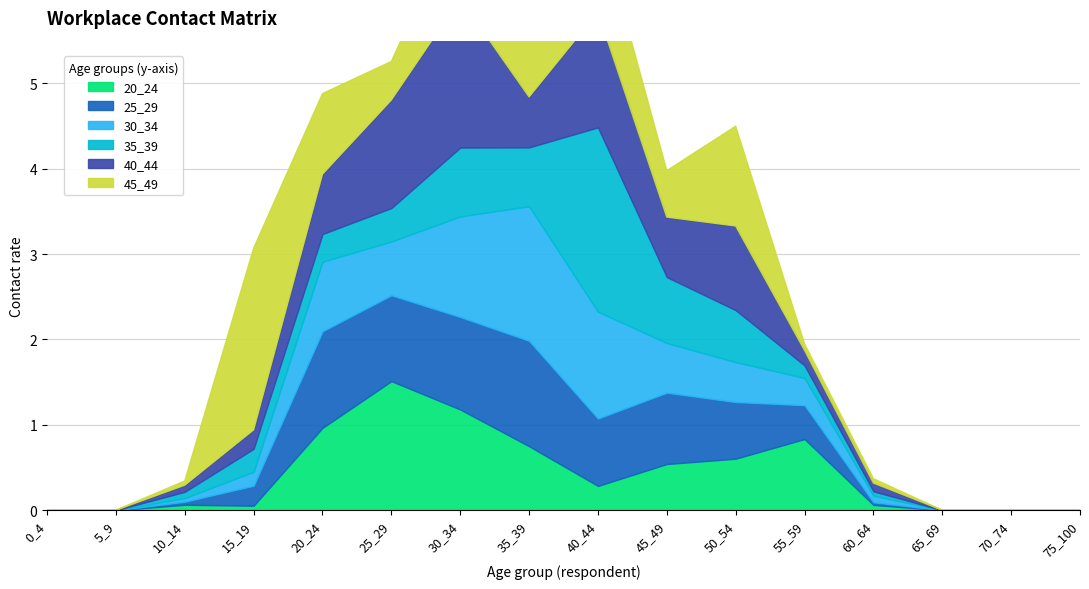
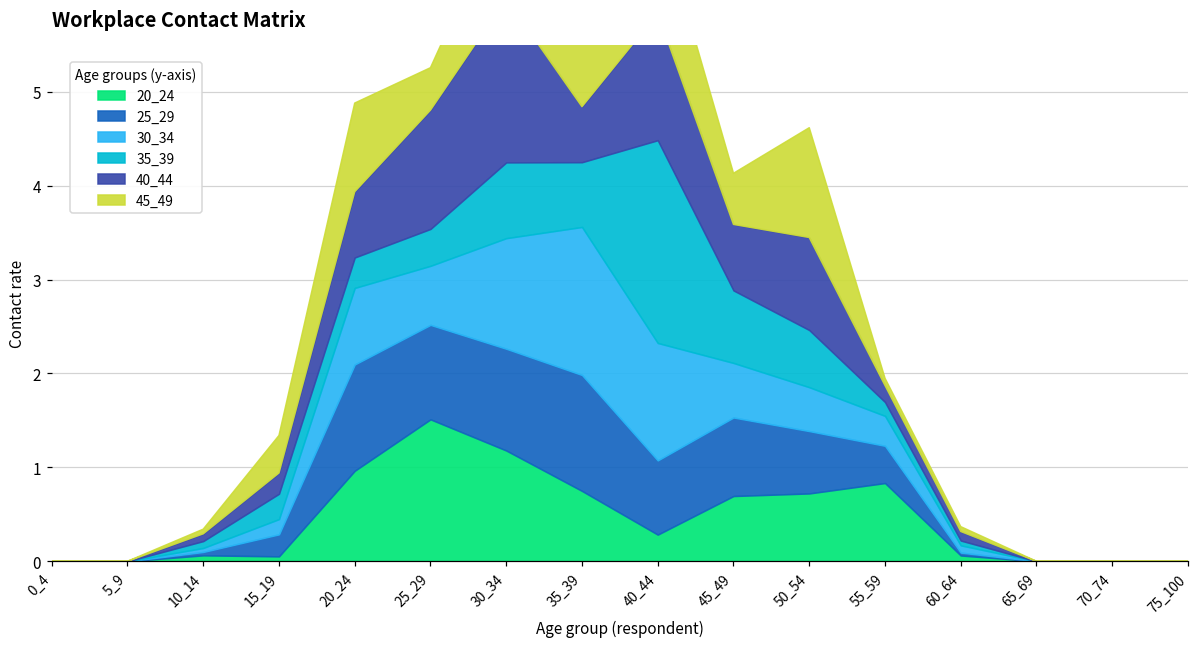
  {
    "20_24": {
      "10_14": 0.1,
      "15_19": 0.1,
      "20_24": 1.0,
      "25_29": 1.5,
      "30_34": 1.2,
      "35_39": 0.7,
      "40_44": 0.3,
-     "45_49": 0.5,
-     "50_54": 0.6,
+     "45_49": 0.7,
+     "50_54": 0.7,
      "55_59": 0.8,
      "60_64": 0.1
    },
    "45_49": {
      "10_14": 0.0,
-     "15_19": 2.1,
+     "15_19": 0.4,
      "20_24": 0.9,
      "25_29": 0.5,
      "45_49": 0.5,
      "50_54": 1.2,
      "55_59": 0.1,
      "60_64": 0.1
    }
  }
